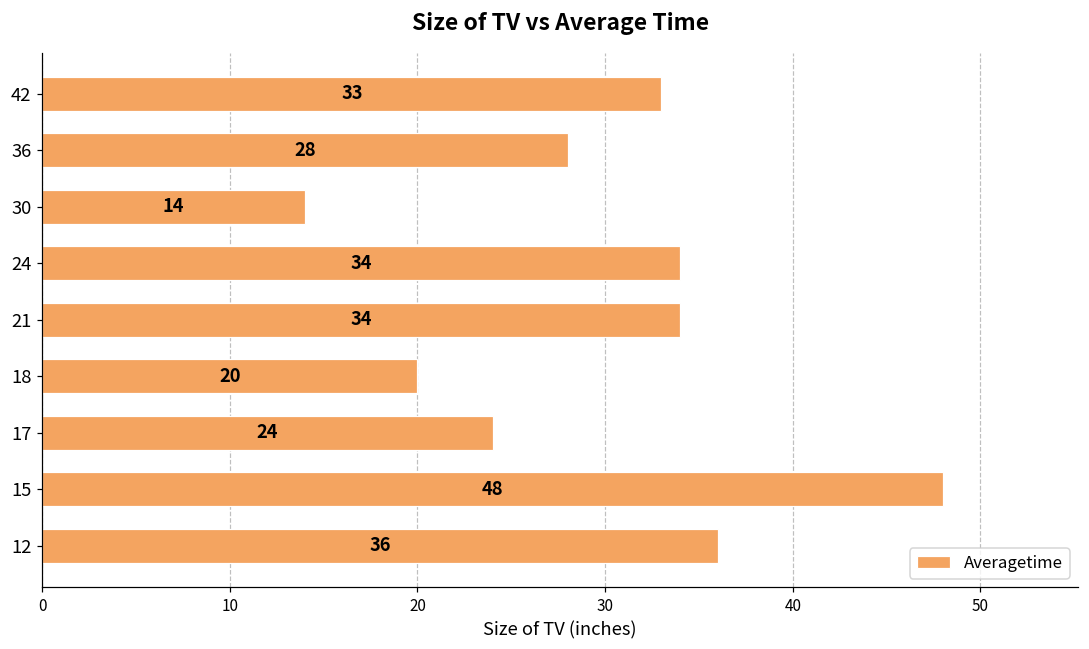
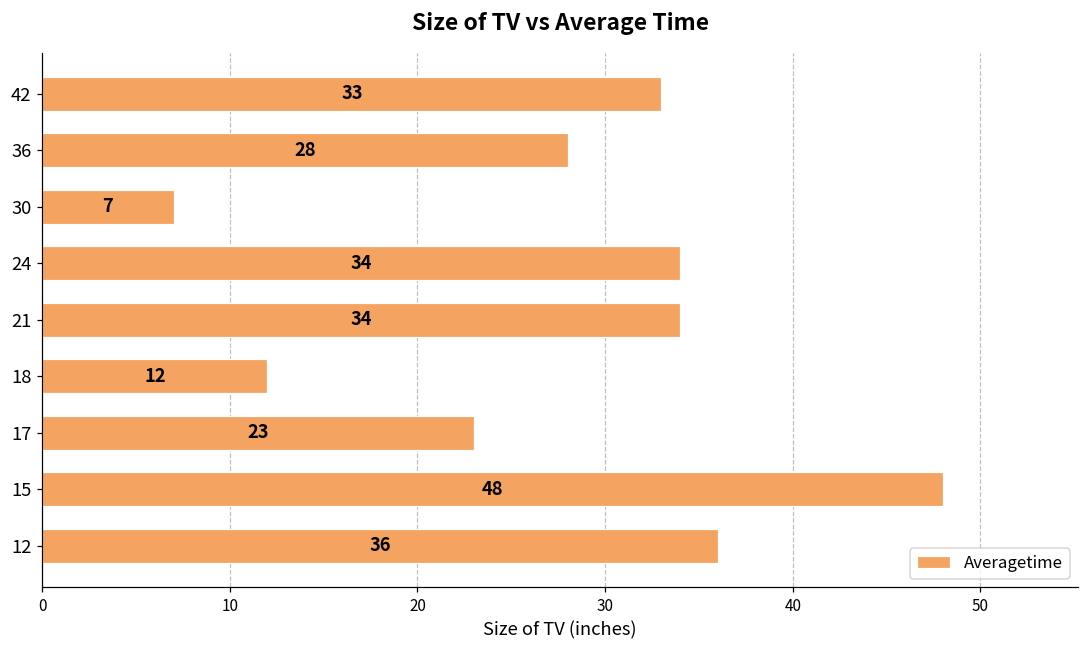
  {
    "42": 33,
    "36": 28,
-   "30": 14,
+   "30": 7,
    "24": 34,
    "21": 34,
-   "18": 20,
-   "17": 24,
+   "18": 12,
+   "17": 23,
    "15": 48,
    "12": 36
  }
